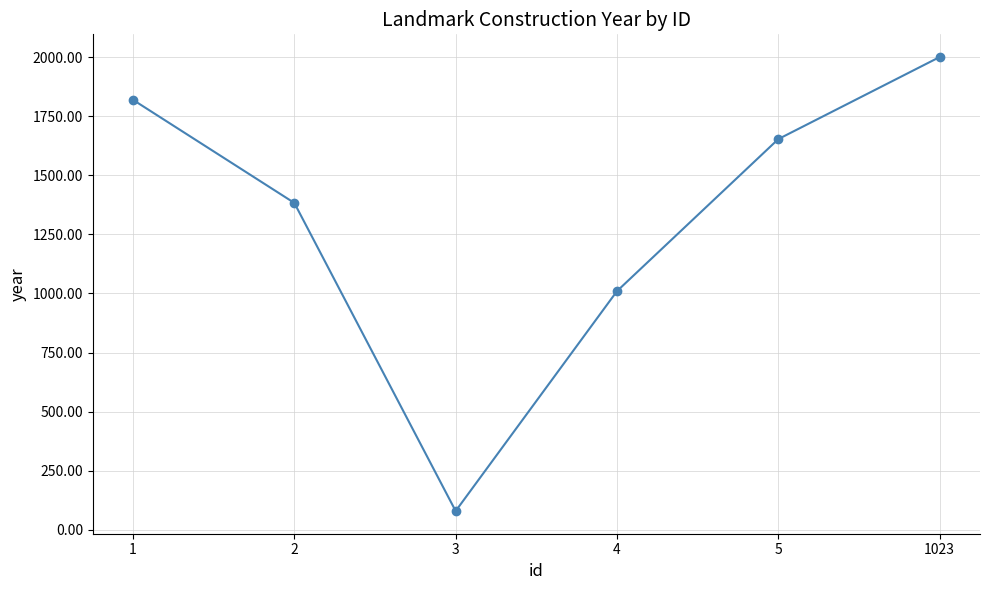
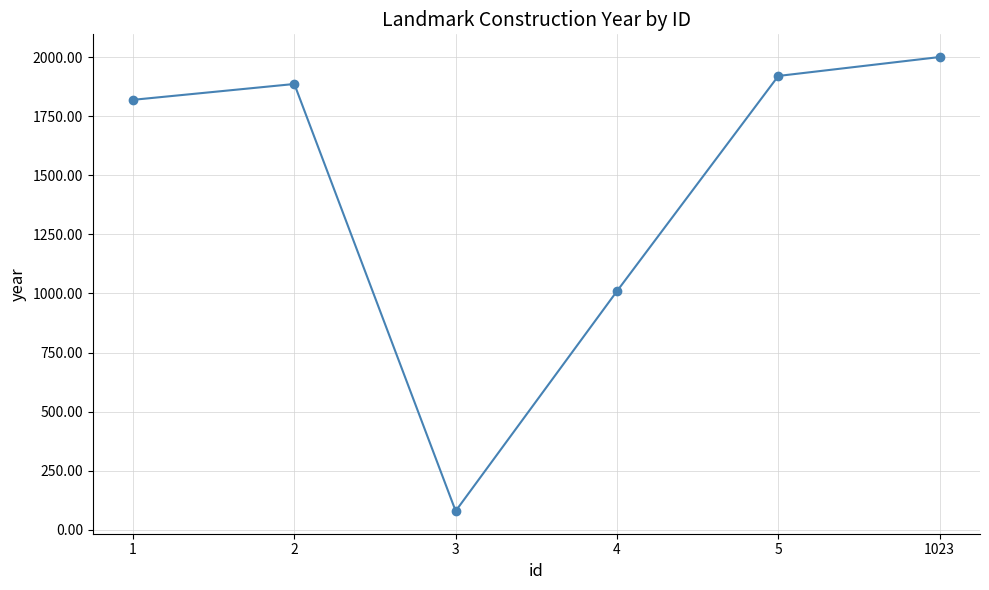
  {
    "1": 1820,
-   "2": 1380,
+   "2": 1890,
    "3": 80,
    "4": 1010,
-   "5": 1650,
+   "5": 1920,
    "1023": 2000
  }
